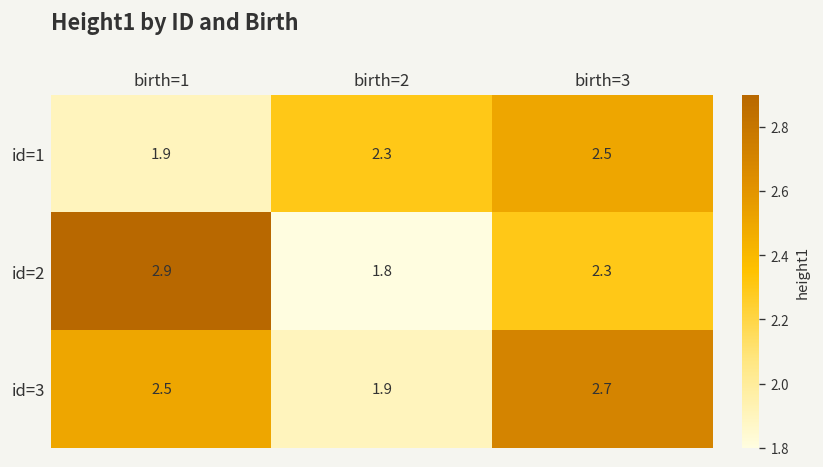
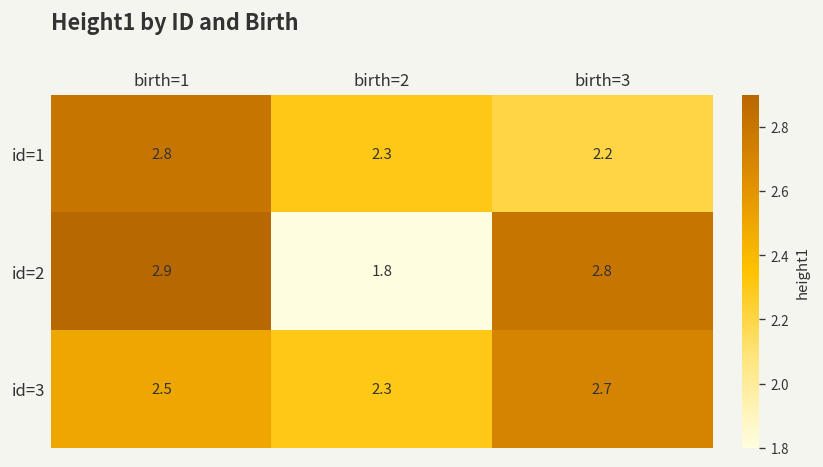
  {
    "id=1": {
-     "birth=1": 1.9,
+     "birth=1": 2.8,
      "birth=2": 2.3,
-     "birth=3": 2.5
+     "birth=3": 2.2
    },
    "id=2": {
      "birth=1": 2.9,
      "birth=2": 1.8,
-     "birth=3": 2.3
+     "birth=3": 2.8
    },
    "id=3": {
      "birth=1": 2.5,
-     "birth=2": 1.9,
+     "birth=2": 2.3,
      "birth=3": 2.7
    }
  }
